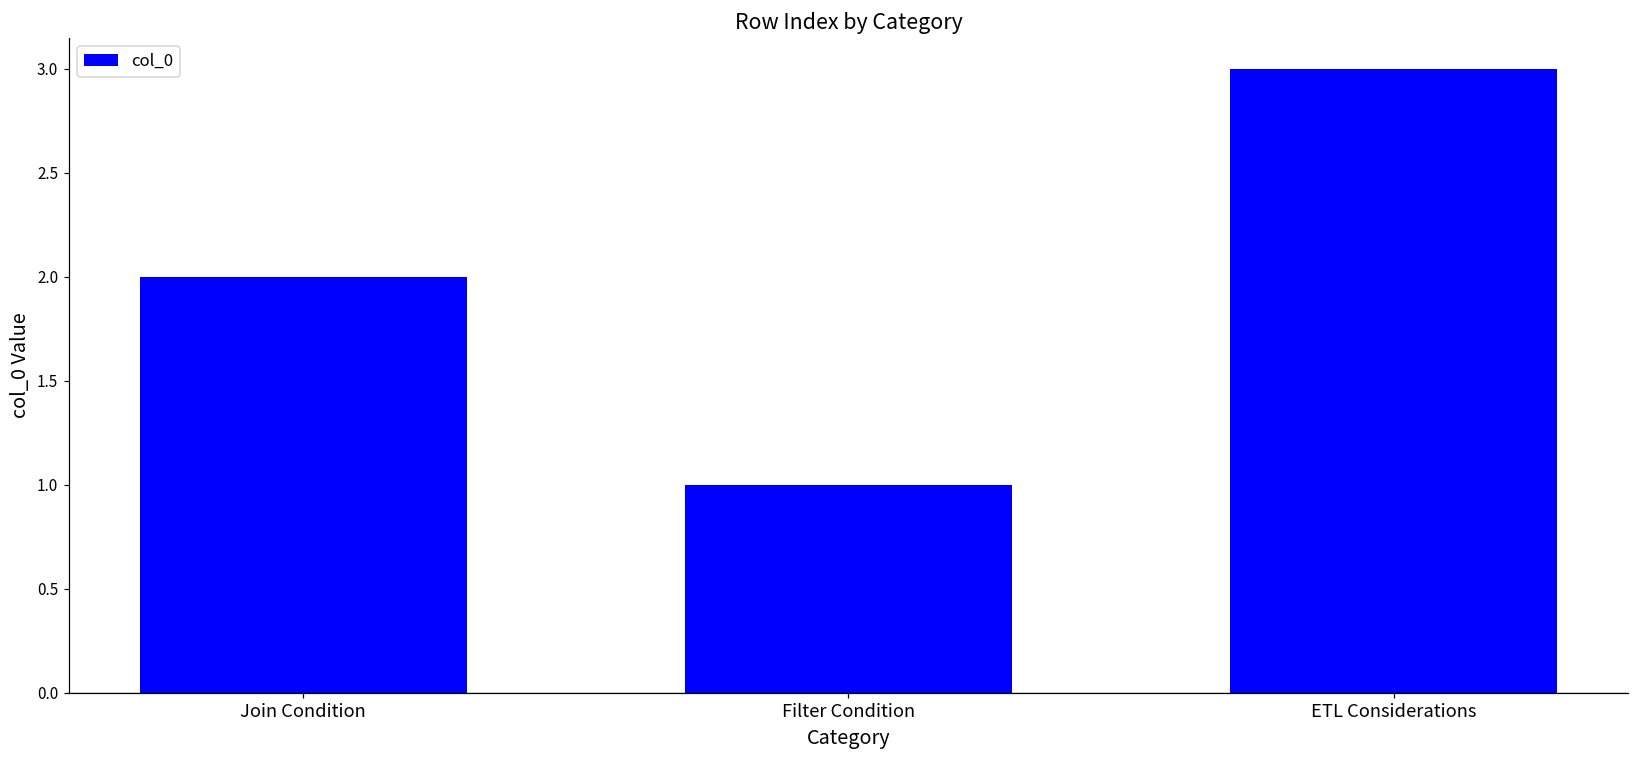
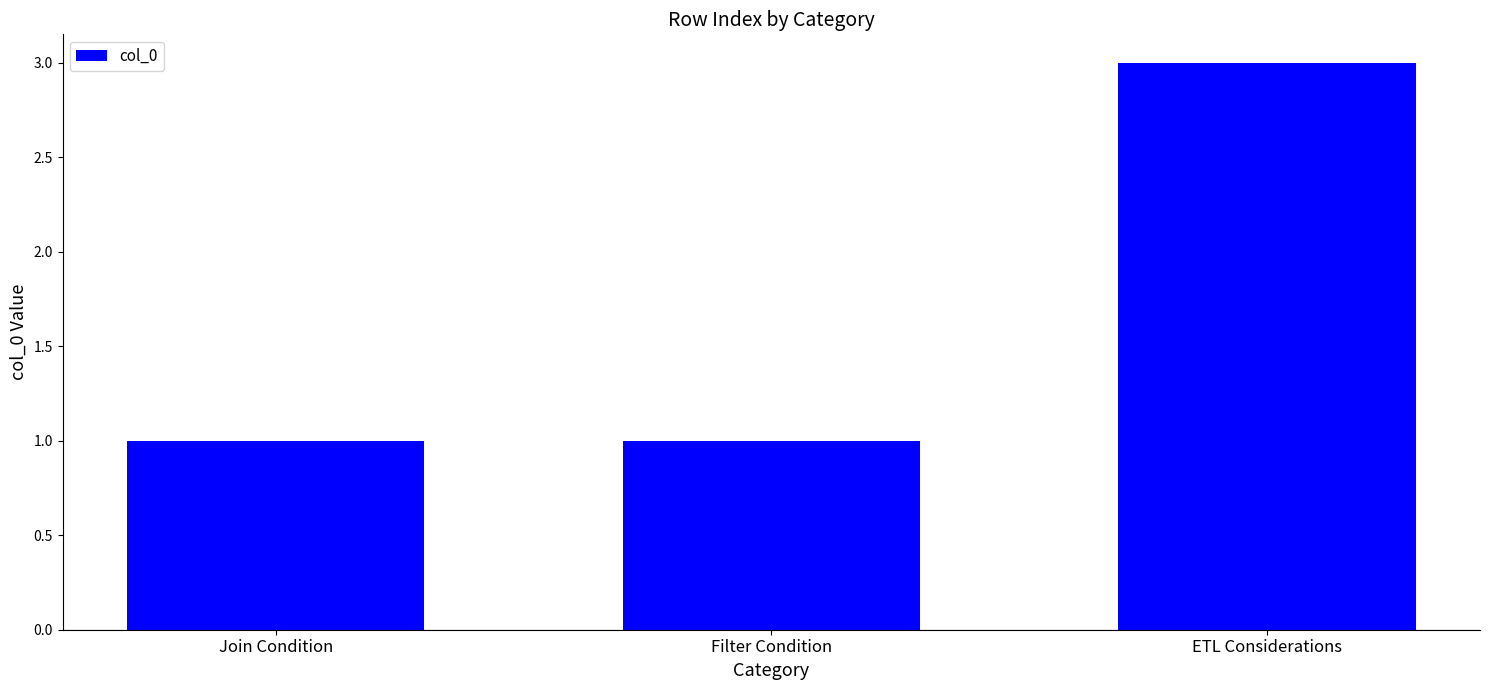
  {
-   "Join Condition": 2,
+   "Join Condition": 1,
    "Filter Condition": 1,
    "ETL Considerations": 3
  }
